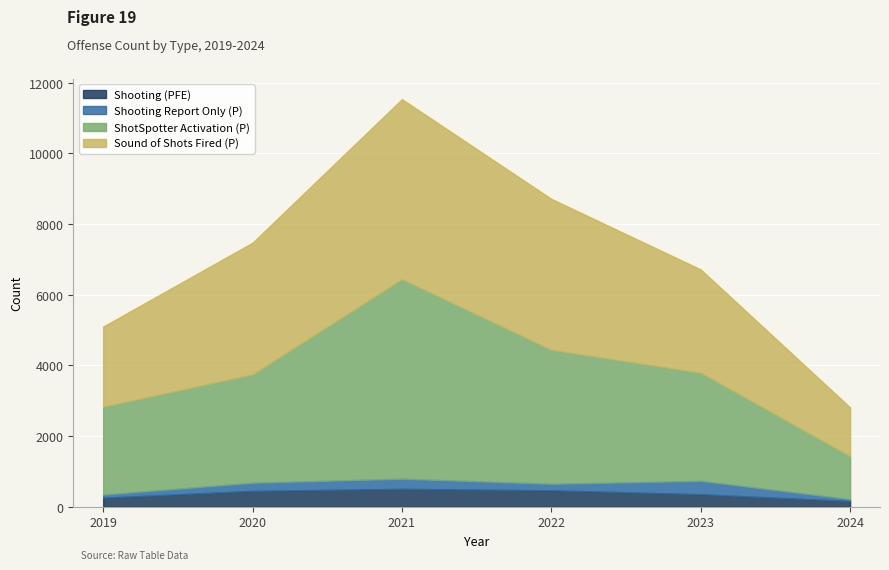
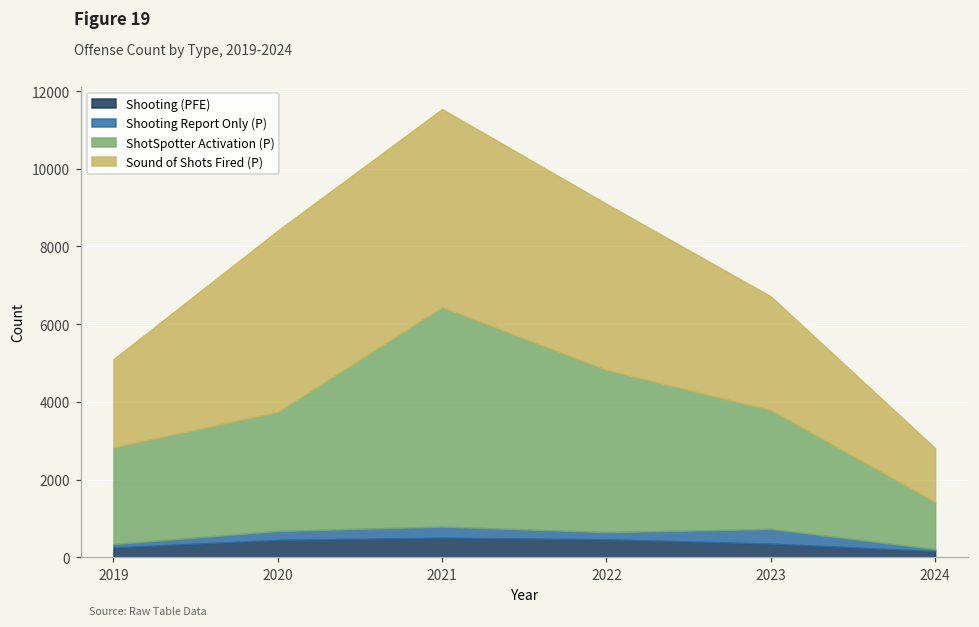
  {
    "Shooting (PFE)": {
      "2019": 300,
      "2020": 400,
      "2021": 500,
      "2022": 500,
      "2023": 400
    },
    "Shooting Report Only (P)": {
      "2019": 100,
      "2020": 200,
      "2021": 300,
      "2022": 200,
      "2023": 400
    },
    "ShotSpotter Activation (P)": {
      "2019": 2500,
      "2020": 3100,
      "2021": 5600,
-     "2022": 3800,
+     "2022": 4200,
      "2023": 3100,
      "2024": 1200
    },
    "Sound of Shots Fired (P)": {
      "2019": 2300,
-     "2020": 3700,
+     "2020": 4700,
      "2021": 5100,
      "2022": 4300,
      "2023": 2900,
      "2024": 1400
    }
  }
